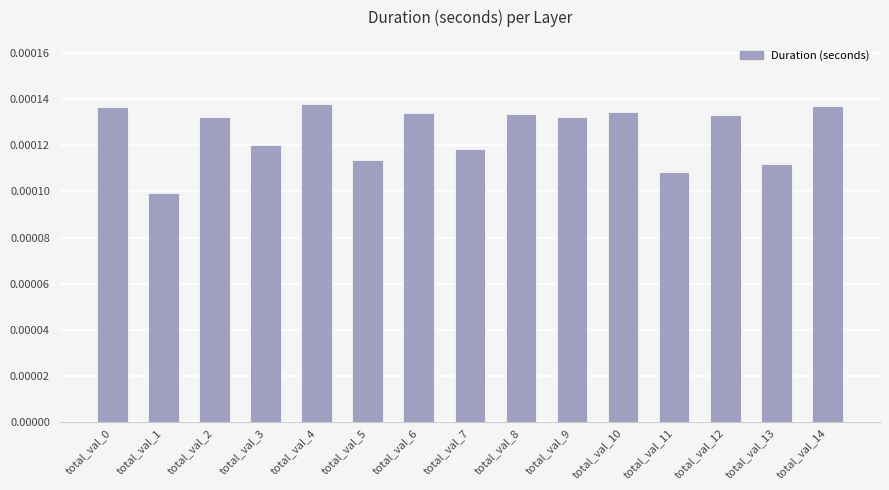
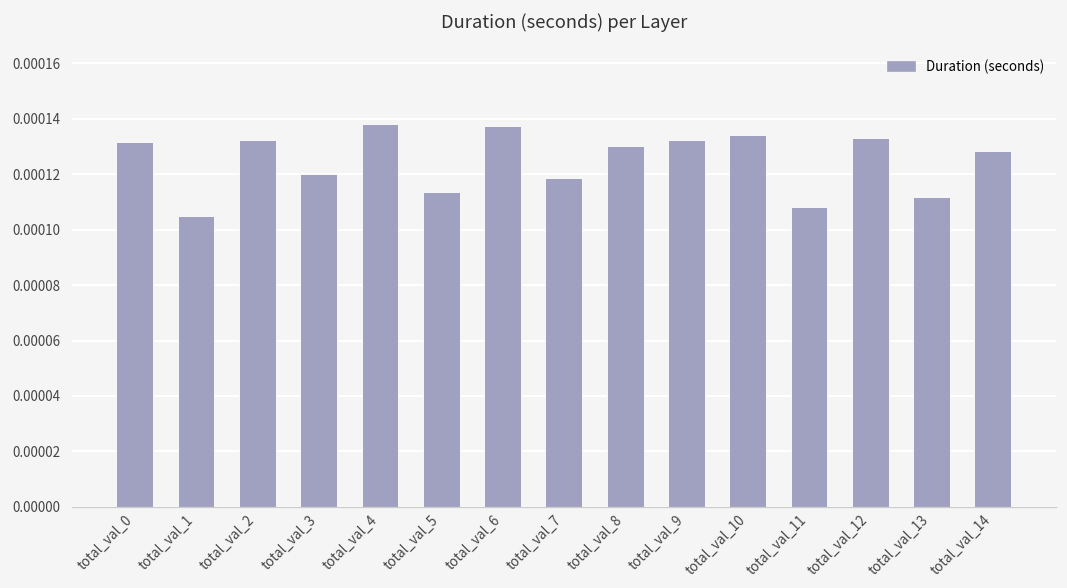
  {
-   "total_val_0": 0.000136,
-   "total_val_1": 0.000099,
+   "total_val_0": 0.000132,
+   "total_val_1": 0.000105,
    "total_val_2": 0.000132,
    "total_val_3": 0.000120,
    "total_val_4": 0.000138,
    "total_val_5": 0.000114,
-   "total_val_6": 0.000134,
+   "total_val_6": 0.000137,
    "total_val_7": 0.000119,
-   "total_val_8": 0.000134,
+   "total_val_8": 0.000130,
    "total_val_9": 0.000132,
    "total_val_10": 0.000134,
    "total_val_11": 0.000108,
    "total_val_12": 0.000133,
    "total_val_13": 0.000112,
-   "total_val_14": 0.000137
+   "total_val_14": 0.000129
  }
